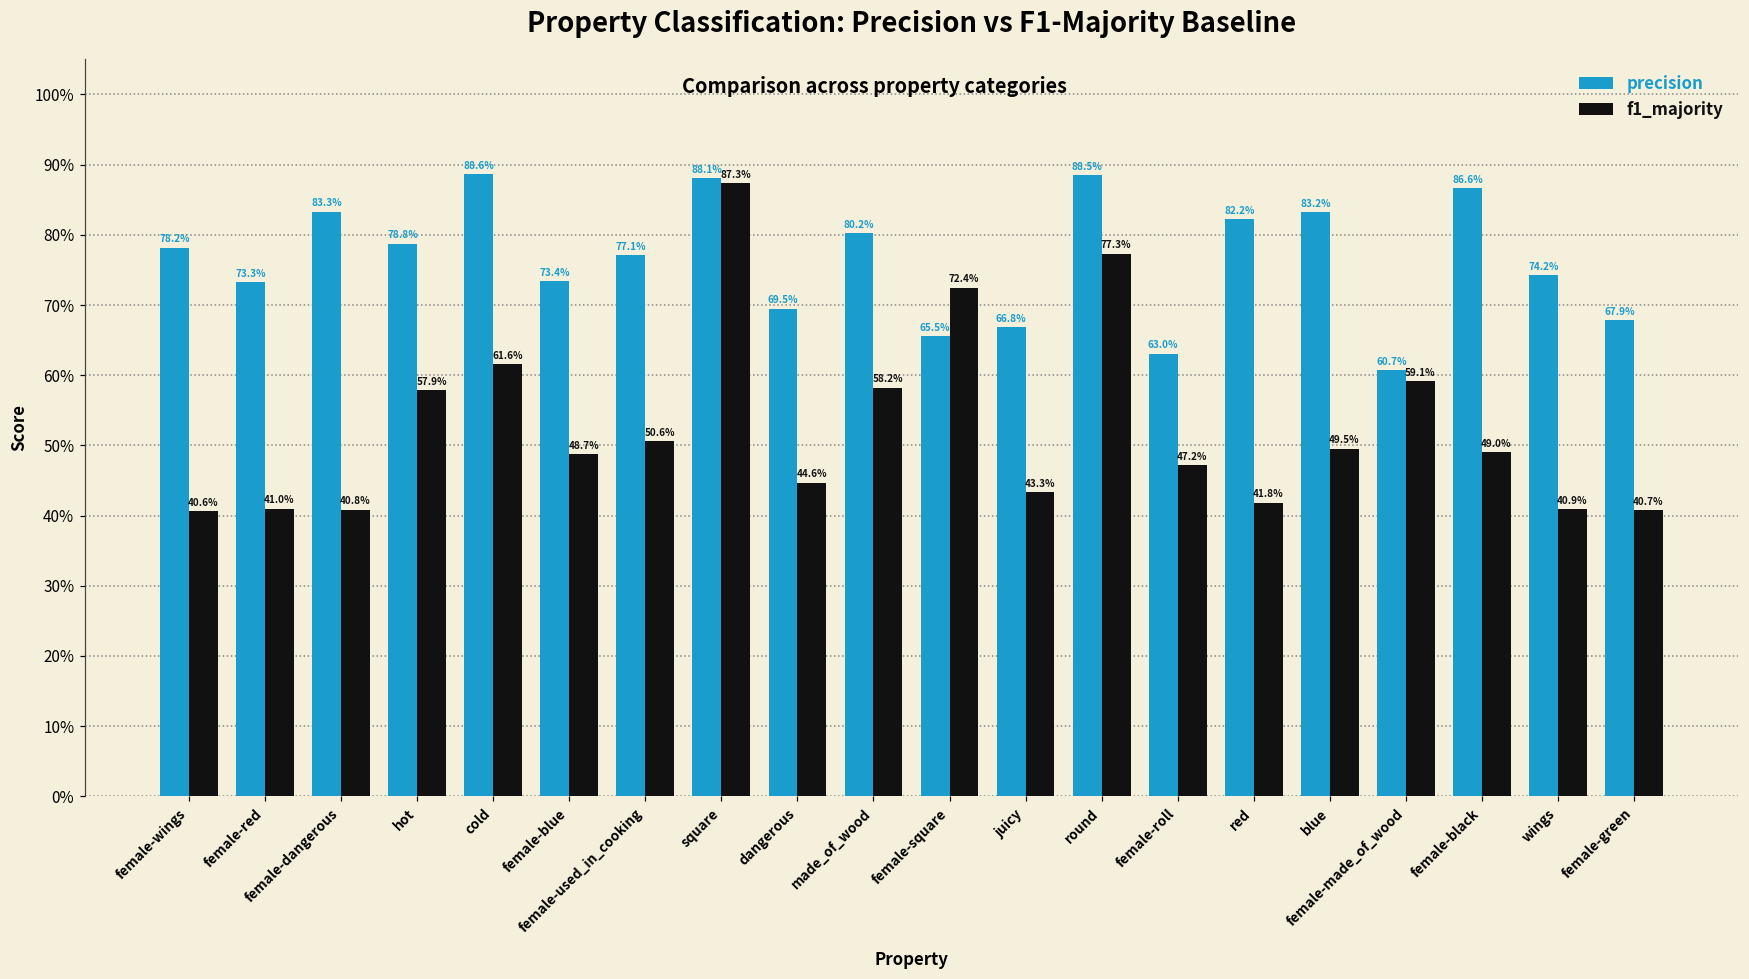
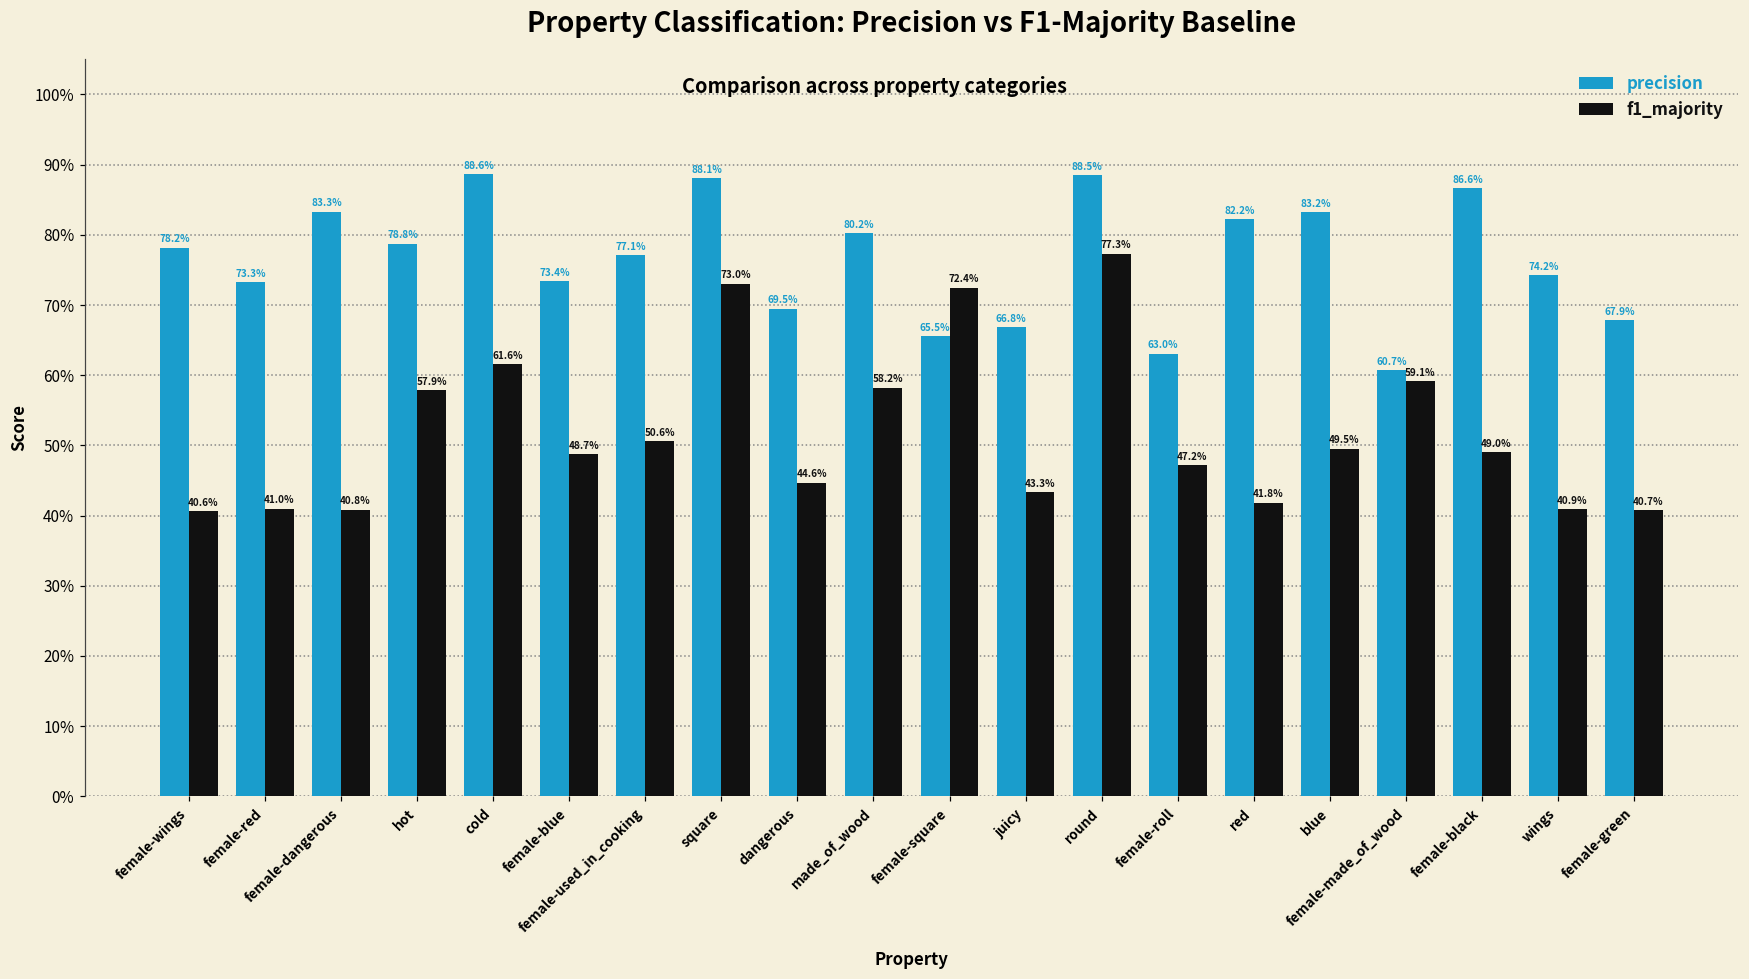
  {
    "precision": {
      "female-wings": "78.2%",
      "female-red": "73.3%",
      "female-dangerous": "83.3%",
      "hot": "78.8%",
      "cold": "88.6%",
      "female-blue": "73.4%",
      "female-used_in_cooking": "77.1%",
      "square": "88.1%",
      "dangerous": "69.5%",
      "made_of_wood": "80.2%",
      "female-square": "65.5%",
      "juicy": "66.8%",
      "round": "88.5%",
      "female-roll": "63.0%",
      "red": "82.2%",
      "blue": "83.2%",
      "female-made_of_wood": "60.7%",
      "female-black": "86.6%",
      "wings": "74.2%",
      "female-green": "67.9%"
    },
    "f1_majority": {
      "female-wings": "40.6%",
      "female-red": "41.0%",
      "female-dangerous": "40.8%",
      "hot": "57.9%",
      "cold": "61.6%",
      "female-blue": "48.7%",
      "female-used_in_cooking": "50.6%",
-     "square": "87.3%",
+     "square": "73.0%",
      "dangerous": "44.6%",
      "made_of_wood": "58.2%",
      "female-square": "72.4%",
      "juicy": "43.3%",
      "round": "77.3%",
      "female-roll": "47.2%",
      "red": "41.8%",
      "blue": "49.5%",
      "female-made_of_wood": "59.1%",
      "female-black": "49.0%",
      "wings": "40.9%",
      "female-green": "40.7%"
    }
  }
